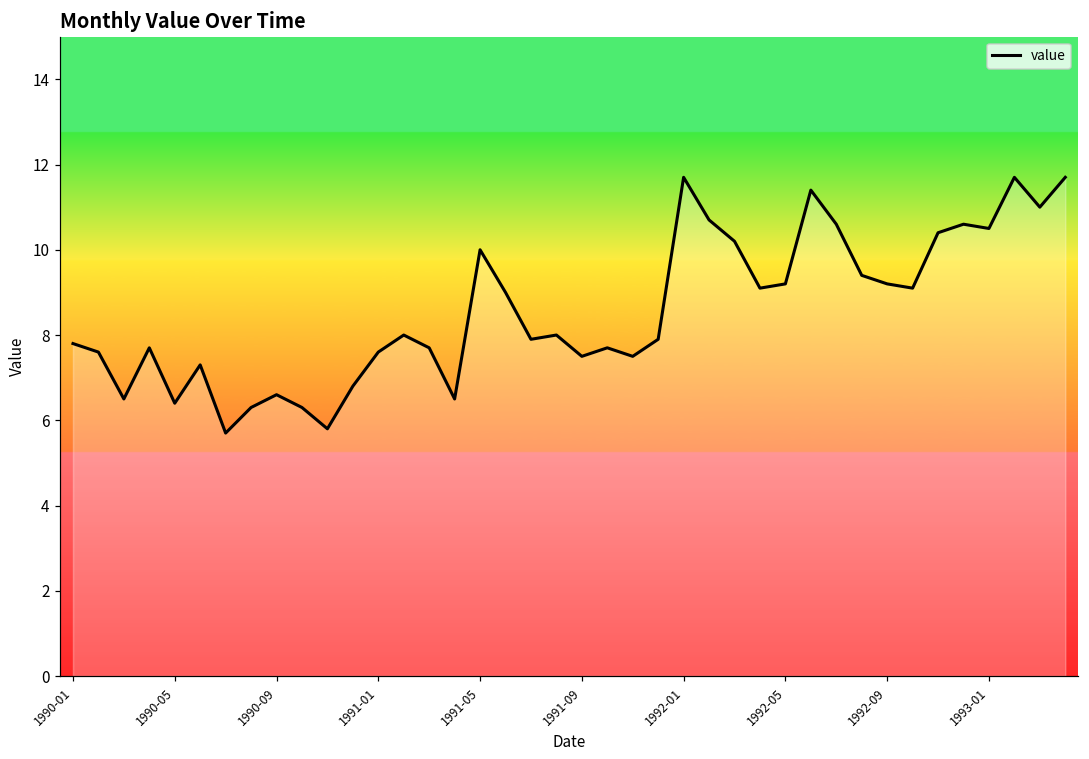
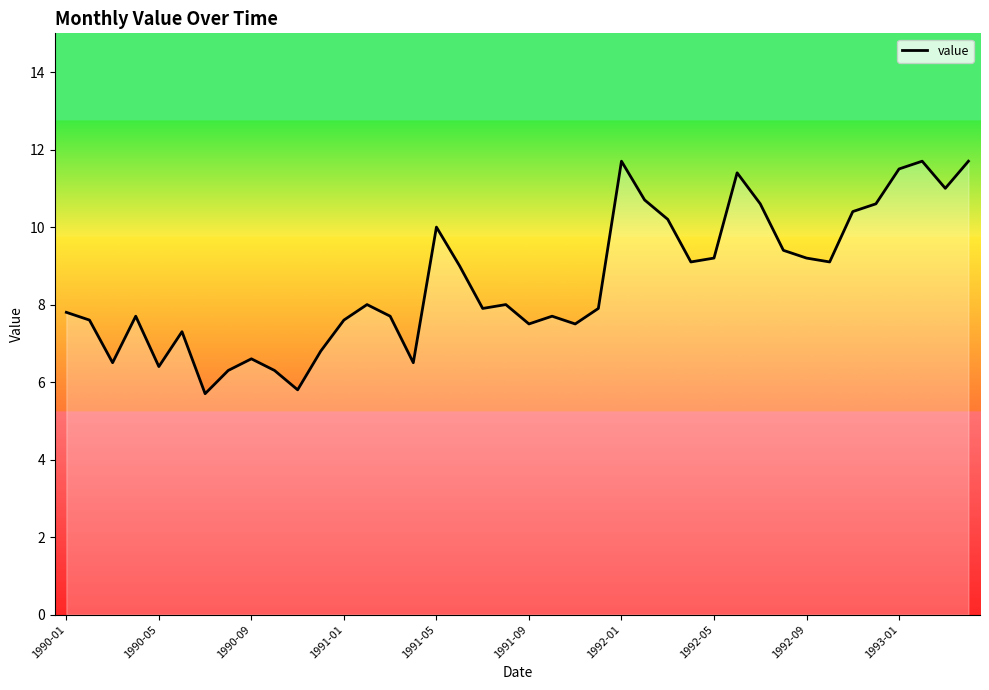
  {
    "1990-01": 7.8,
    "1990-05": 6.4,
    "1990-09": 6.6,
    "1991-01": 7.6,
    "1991-05": 10.0,
    "1991-09": 7.5,
    "1992-01": 11.7,
    "1992-05": 9.2,
    "1992-09": 9.2,
-   "1993-01": 10.5
+   "1993-01": 11.5
  }
